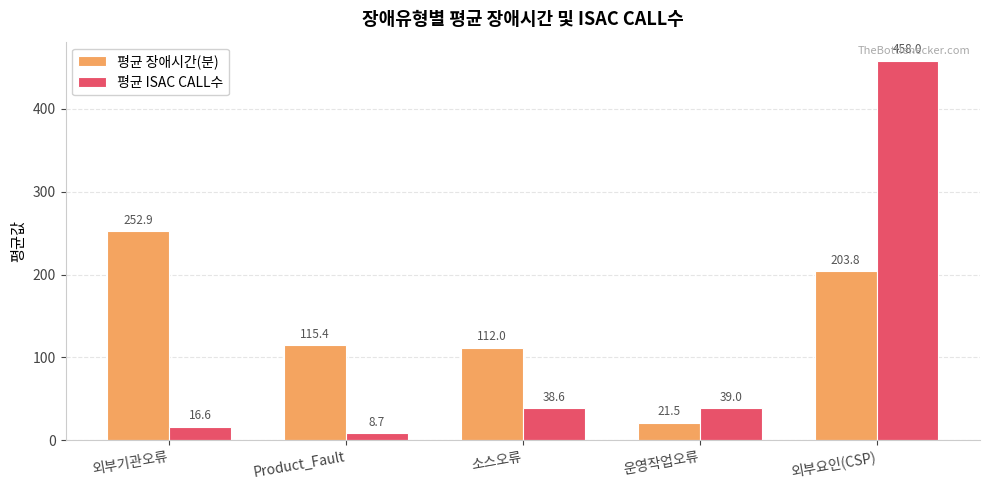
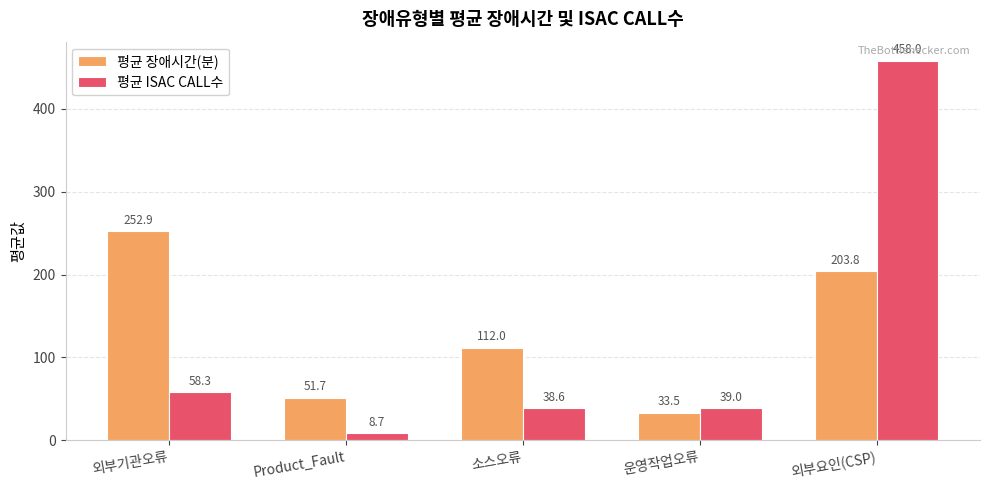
  {
    "평균 장애시간(분)": {
      "외부기관오류": 252.9,
-     "Product_Fault": 115.4,
+     "Product_Fault": 51.7,
      "소스오류": 112.0,
-     "운영작업오류": 21.5,
+     "운영작업오류": 33.5,
      "외부요인(CSP)": 203.8
    },
    "평균 ISAC CALL수": {
-     "외부기관오류": 16.6,
+     "외부기관오류": 58.3,
      "Product_Fault": 8.7,
      "소스오류": 38.6,
      "운영작업오류": 39.0
    }
  }
